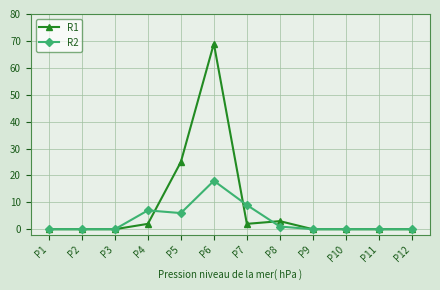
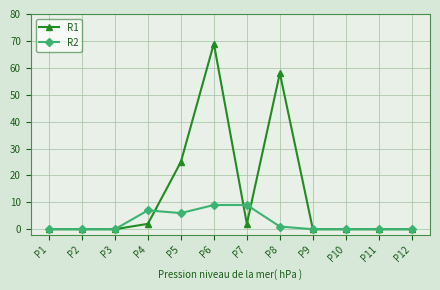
  {
    "R1": {
      "P4": 2,
      "P5": 25,
      "P6": 69,
      "P7": 2,
-     "P8": 3
+     "P8": 58
    },
    "R2": {
      "P4": 7,
      "P5": 6,
-     "P6": 18,
+     "P6": 9,
      "P7": 9,
      "P8": 1
    }
  }
